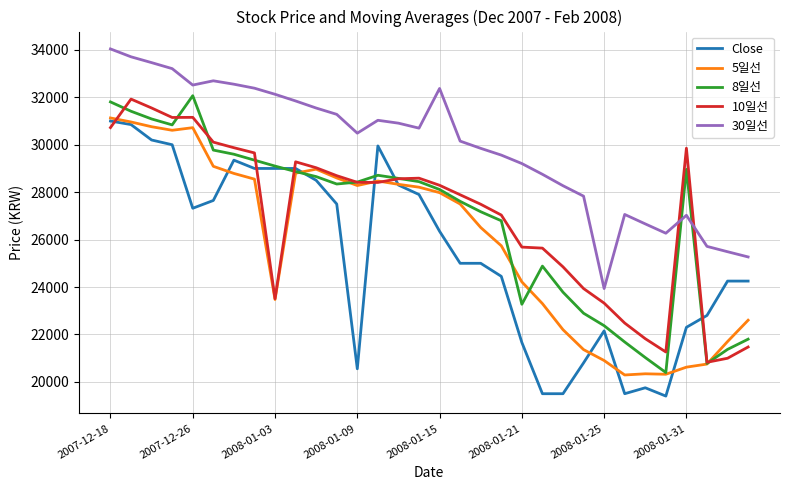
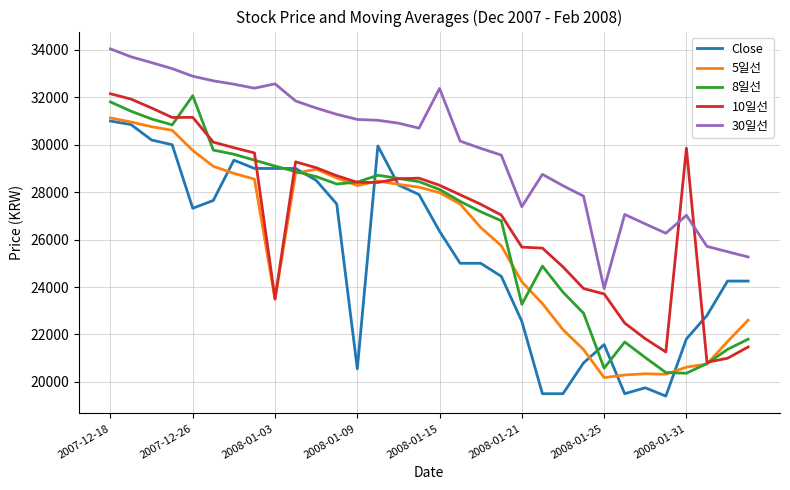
  {
    "Close": {
      "2007-12-18": 31000,
      "2007-12-26": 27300,
      "2008-01-09": 20600,
      "2008-01-15": 26400,
-     "2008-01-21": 21700,
-     "2008-01-25": 22200,
-     "2008-01-31": 22300
+     "2008-01-21": 22600,
+     "2008-01-25": 21600,
+     "2008-01-31": 21800
    },
    "5일선": {
      "2007-12-18": 31100,
-     "2007-12-26": 30700,
+     "2007-12-26": 29800,
      "2008-01-09": 28300,
      "2008-01-15": 28000,
      "2008-01-21": 24200,
-     "2008-01-25": 20900,
+     "2008-01-25": 20200,
      "2008-01-31": 20600
    },
    "8일선": {
      "2007-12-18": 31800,
      "2007-12-26": 32100,
      "2008-01-15": 28100,
      "2008-01-21": 23300,
-     "2008-01-25": 22400,
-     "2008-01-31": 29000
+     "2008-01-25": 20600,
+     "2008-01-31": 20400
    },
    "10일선": {
-     "2007-12-18": 30700,
+     "2007-12-18": 32200,
      "2007-12-26": 31200,
      "2008-01-15": 28300,
      "2008-01-21": 25700,
-     "2008-01-25": 23300,
+     "2008-01-25": 23700,
      "2008-01-31": 29900
    },
    "30일선": {
      "2007-12-18": 34000,
-     "2007-12-26": 32500,
-     "2008-01-03": 32100,
-     "2008-01-09": 30500,
+     "2007-12-26": 32900,
+     "2008-01-03": 32600,
+     "2008-01-09": 31100,
      "2008-01-15": 32400,
-     "2008-01-21": 29200,
+     "2008-01-21": 27400,
      "2008-01-25": 23900,
      "2008-01-31": 27000
    }
  }
